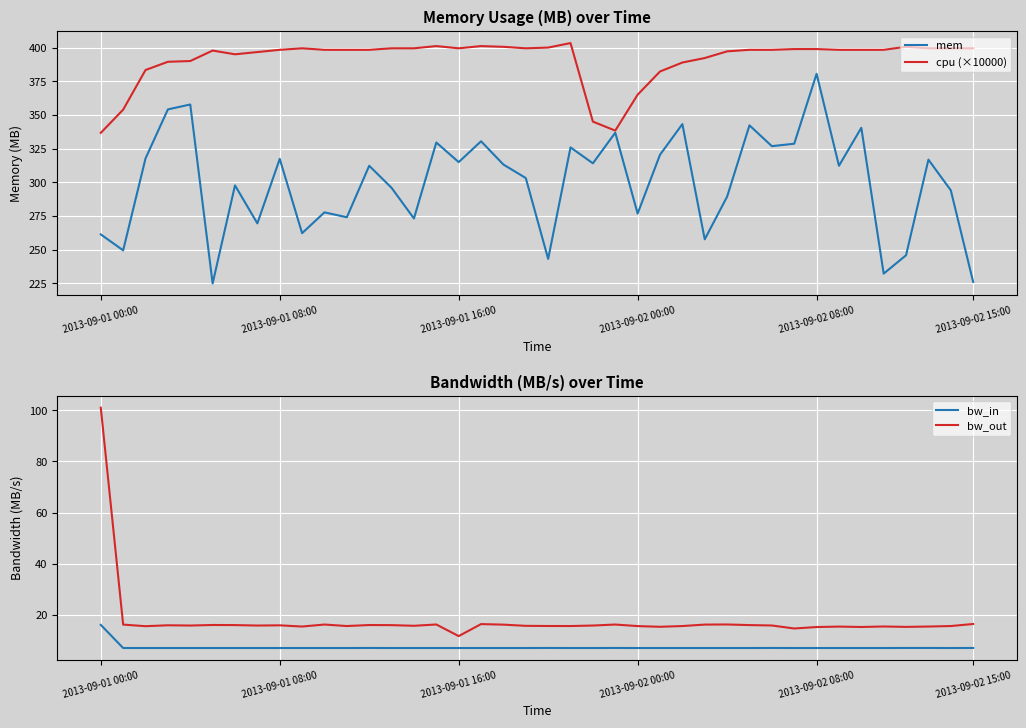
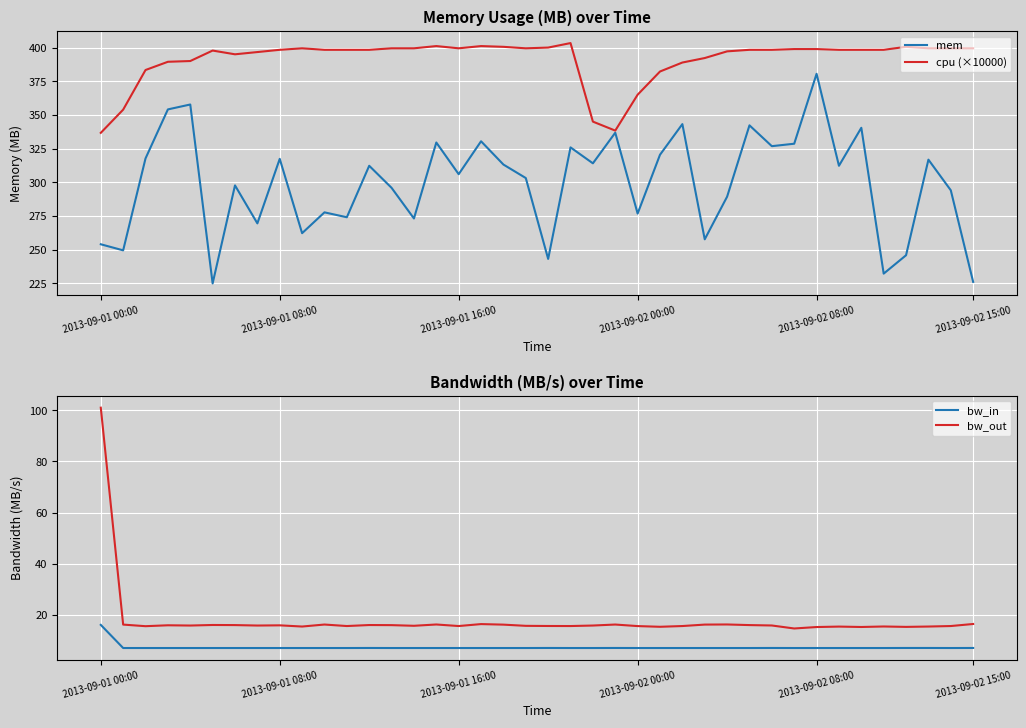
  {
    "Memory Usage (MB) over Time": {
      "mem": {
-       "2013-09-01 00:00": 261,
+       "2013-09-01 00:00": 254,
        "2013-09-01 08:00": 317,
-       "2013-09-01 16:00": 315,
+       "2013-09-01 16:00": 306,
        "2013-09-02 00:00": 277,
        "2013-09-02 08:00": 381,
        "2013-09-02 15:00": 226
      },
      "cpu (×10000)": {
        "2013-09-01 00:00": 337,
        "2013-09-01 08:00": 398,
        "2013-09-01 16:00": 399,
        "2013-09-02 00:00": 365,
        "2013-09-02 08:00": 399
      }
    },
    "Bandwidth (MB/s) over Time": {
      "bw_in": {
        "2013-09-01 00:00": 16,
        "2013-09-01 08:00": 7,
        "2013-09-01 16:00": 7,
        "2013-09-02 00:00": 7,
        "2013-09-02 08:00": 7,
        "2013-09-02 15:00": 7
      },
      "bw_out": {
        "2013-09-01 00:00": 101,
        "2013-09-01 08:00": 16,
-       "2013-09-01 16:00": 12,
+       "2013-09-01 16:00": 16,
        "2013-09-02 00:00": 16,
        "2013-09-02 08:00": 15,
        "2013-09-02 15:00": 16
      }
    }
  }
